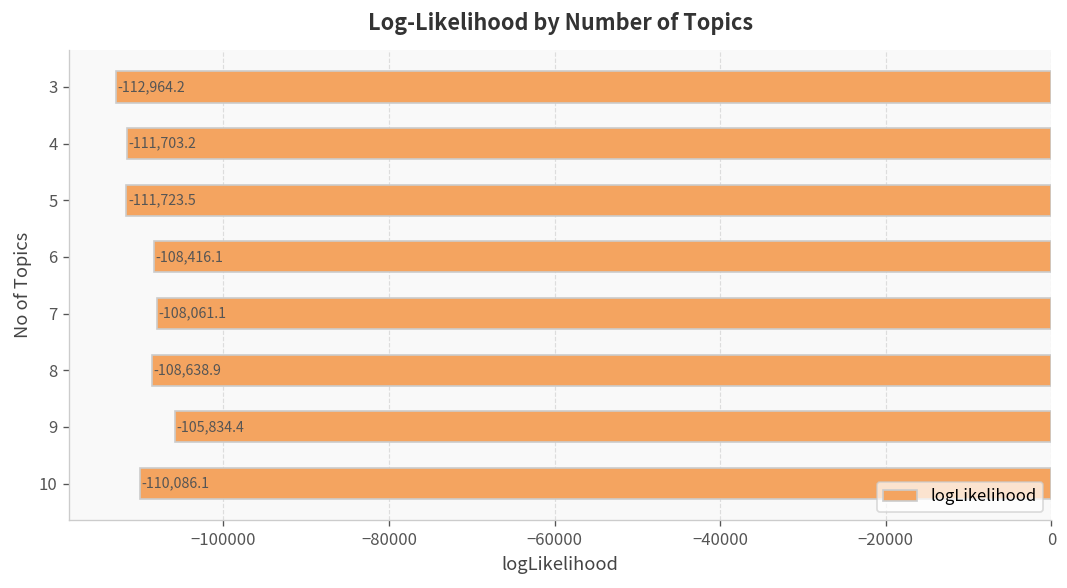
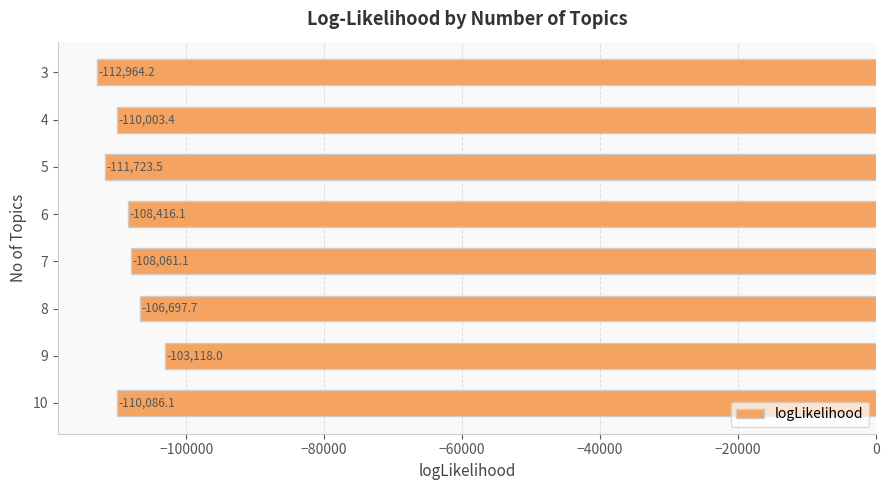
  {
    "3": "-112,964.2",
-   "4": "-111,703.2",
+   "4": "-110,003.4",
    "5": "-111,723.5",
    "6": "-108,416.1",
    "7": "-108,061.1",
-   "8": "-108,638.9",
-   "9": "-105,834.4",
+   "8": "-106,697.7",
+   "9": "-103,118.0",
    "10": "-110,086.1"
  }
